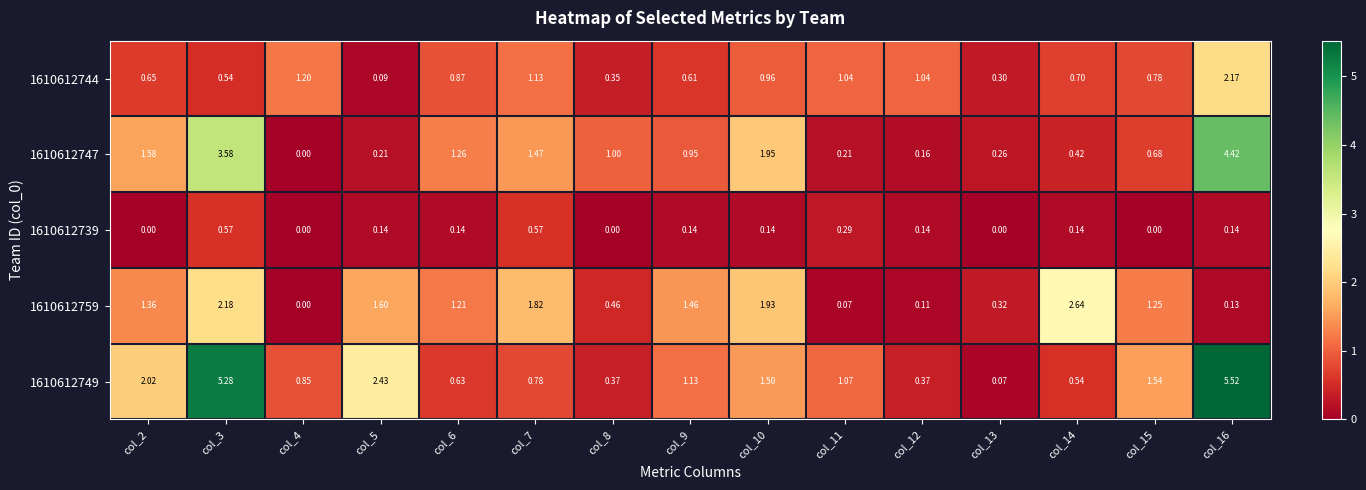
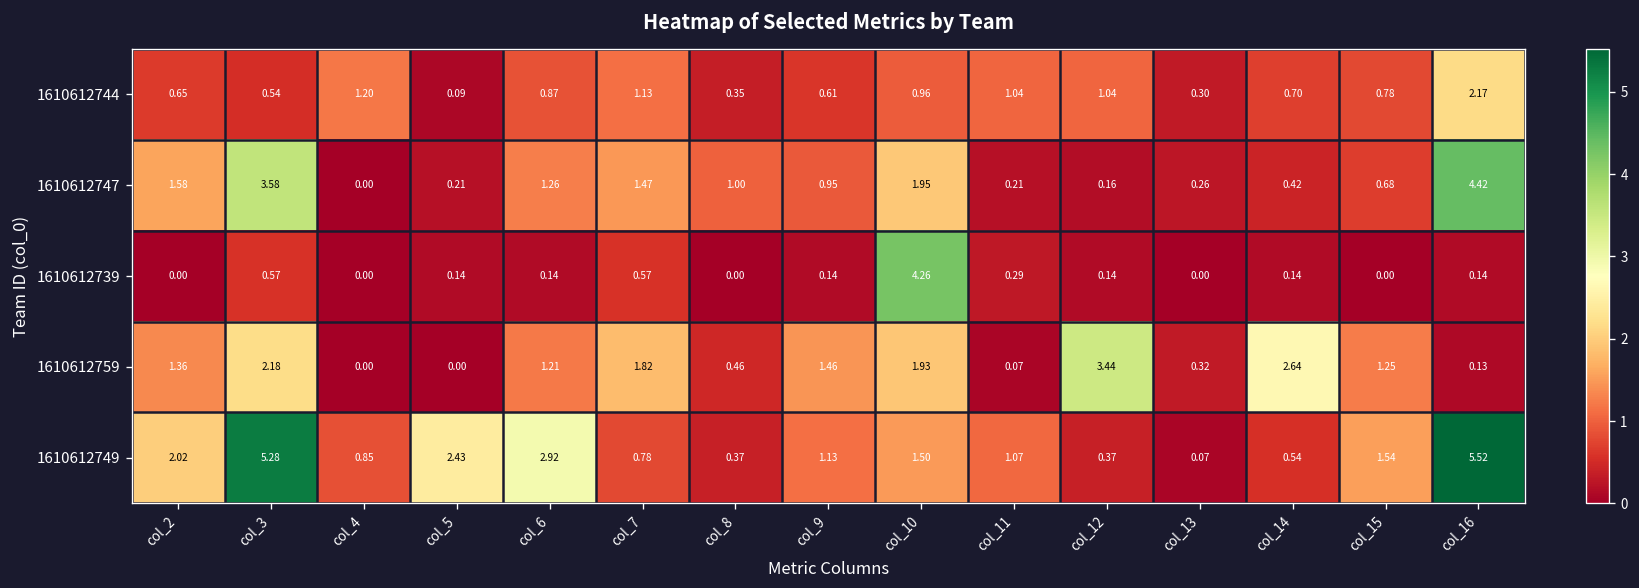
  {
    "1610612744": {
      "col_2": 0.65,
      "col_3": 0.54,
      "col_4": 1.20,
      "col_5": 0.09,
      "col_6": 0.87,
      "col_7": 1.13,
      "col_8": 0.35,
      "col_9": 0.61,
      "col_10": 0.96,
      "col_11": 1.04,
      "col_12": 1.04,
      "col_13": 0.30,
      "col_14": 0.70,
      "col_15": 0.78,
      "col_16": 2.17
    },
    "1610612747": {
      "col_2": 1.58,
      "col_3": 3.58,
      "col_4": 0.00,
      "col_5": 0.21,
      "col_6": 1.26,
      "col_7": 1.47,
      "col_8": 1.00,
      "col_9": 0.95,
      "col_10": 1.95,
      "col_11": 0.21,
      "col_12": 0.16,
      "col_13": 0.26,
      "col_14": 0.42,
      "col_15": 0.68,
      "col_16": 4.42
    },
    "1610612739": {
      "col_2": 0.00,
      "col_3": 0.57,
      "col_4": 0.00,
      "col_5": 0.14,
      "col_6": 0.14,
      "col_7": 0.57,
      "col_8": 0.00,
      "col_9": 0.14,
-     "col_10": 0.14,
+     "col_10": 4.26,
      "col_11": 0.29,
      "col_12": 0.14,
      "col_13": 0.00,
      "col_14": 0.14,
      "col_15": 0.00,
      "col_16": 0.14
    },
    "1610612759": {
      "col_2": 1.36,
      "col_3": 2.18,
      "col_4": 0.00,
-     "col_5": 1.60,
+     "col_5": 0.00,
      "col_6": 1.21,
      "col_7": 1.82,
      "col_8": 0.46,
      "col_9": 1.46,
      "col_10": 1.93,
      "col_11": 0.07,
-     "col_12": 0.11,
+     "col_12": 3.44,
      "col_13": 0.32,
      "col_14": 2.64,
      "col_15": 1.25,
      "col_16": 0.13
    },
    "1610612749": {
      "col_2": 2.02,
      "col_3": 5.28,
      "col_4": 0.85,
      "col_5": 2.43,
-     "col_6": 0.63,
+     "col_6": 2.92,
      "col_7": 0.78,
      "col_8": 0.37,
      "col_9": 1.13,
      "col_10": 1.50,
      "col_11": 1.07,
      "col_12": 0.37,
      "col_13": 0.07,
      "col_14": 0.54,
      "col_15": 1.54,
      "col_16": 5.52
    }
  }
